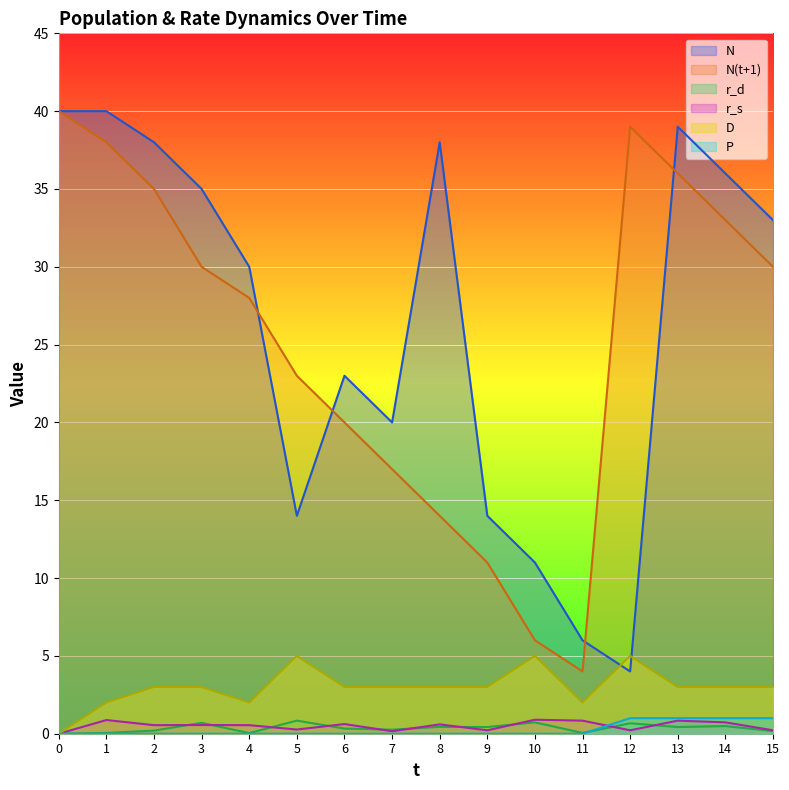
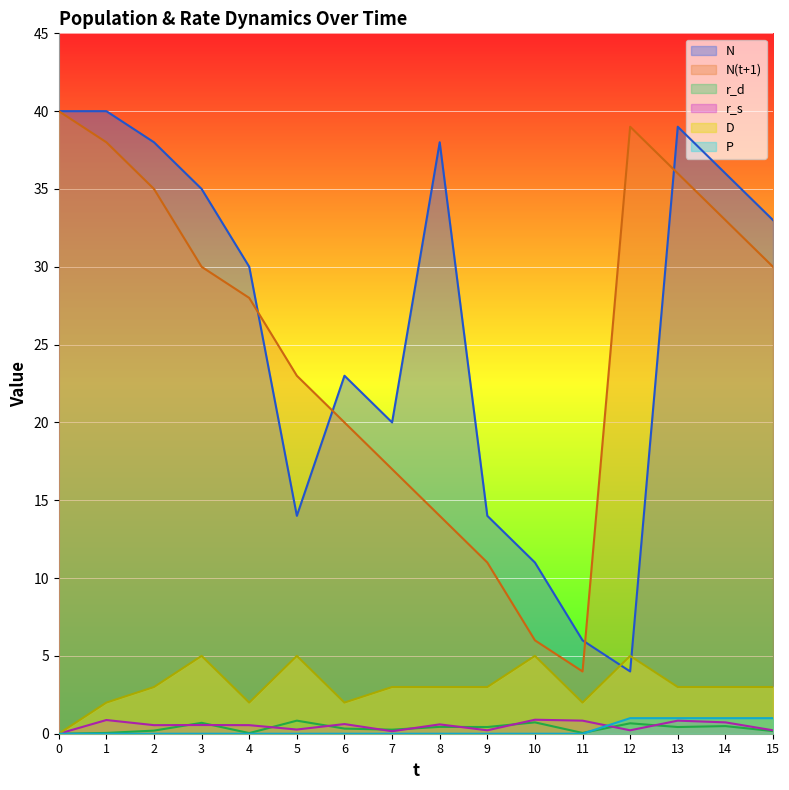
  {
    "N": {
      "1": 40,
      "2": 38,
      "3": 35,
      "4": 30,
      "5": 14,
      "6": 23,
      "7": 20,
      "8": 38,
      "9": 14,
      "10": 11,
      "11": 6,
      "12": 4,
      "13": 39,
      "14": 36,
      "15": 33
    },
    "N(t+1)": {
      "1": 38,
      "2": 35,
      "3": 30,
      "4": 28,
      "5": 23,
      "6": 20,
      "7": 17,
      "8": 14,
      "9": 11,
      "10": 6,
      "11": 4,
      "12": 39,
      "13": 36,
      "14": 33,
      "15": 30
    },
    "r_d": {
      "2": 0.2,
      "5": 1,
      "6": 0.3,
      "9": 0.4,
      "10": 0.7,
      "12": 0.7,
      "13": 0.4,
      "14": 0.5
    },
    "r_s": {
      "1": 1,
      "2": 0.6,
      "4": 0.6,
      "5": 0.3,
      "6": 0.6,
      "9": 0.2,
      "10": 1,
      "11": 1,
      "12": 0.2,
      "14": 0.7
    },
    "D": {
      "1": 2,
      "2": 3,
-     "3": 3,
+     "3": 5,
      "4": 2,
      "5": 5,
-     "6": 3,
+     "6": 2,
      "7": 3,
      "8": 3,
      "9": 3,
      "10": 5,
      "11": 2,
      "12": 5,
      "13": 3,
      "14": 3,
      "15": 3
    },
    "P": {
      "2": 0,
      "3": 0,
      "5": 0,
      "6": 0,
      "8": 0,
      "9": 0,
      "10": 0,
      "12": 1,
      "14": 1,
      "15": 1
    }
  }
